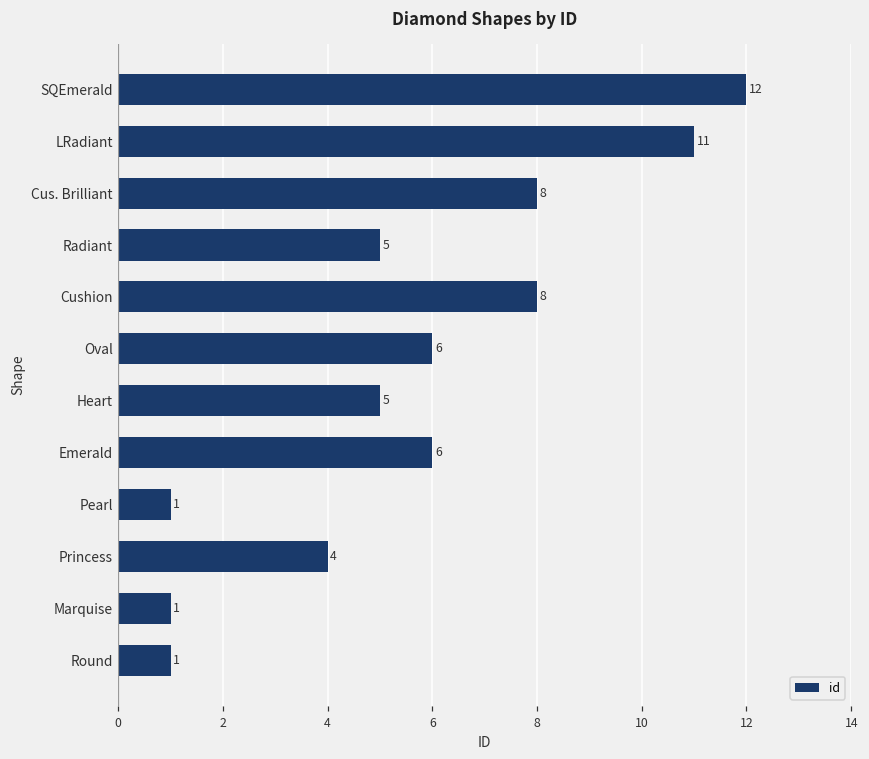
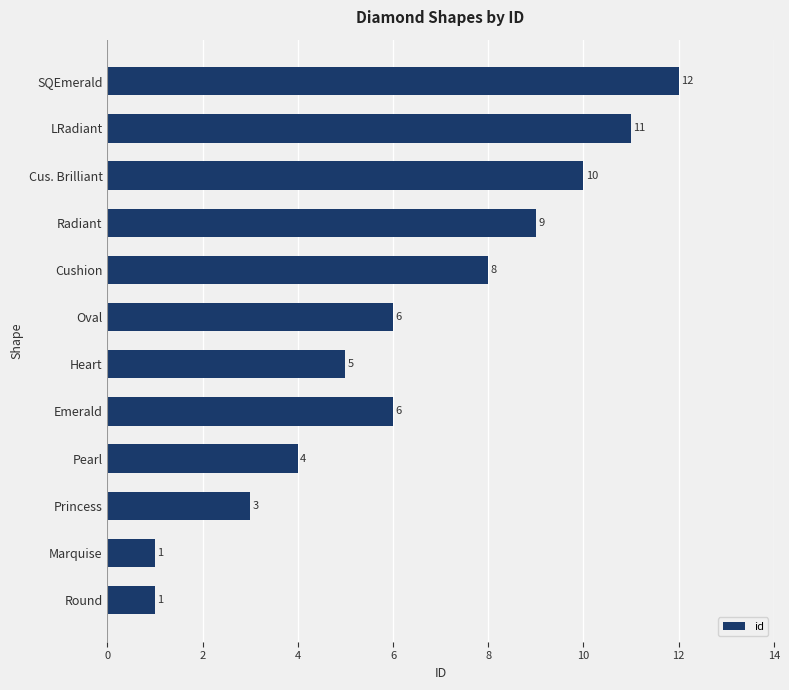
  {
    "SQEmerald": 12,
    "LRadiant": 11,
-   "Cus. Brilliant": 8,
-   "Radiant": 5,
+   "Cus. Brilliant": 10,
+   "Radiant": 9,
    "Cushion": 8,
    "Oval": 6,
    "Heart": 5,
    "Emerald": 6,
-   "Pearl": 1,
-   "Princess": 4,
+   "Pearl": 4,
+   "Princess": 3,
    "Marquise": 1,
    "Round": 1
  }
